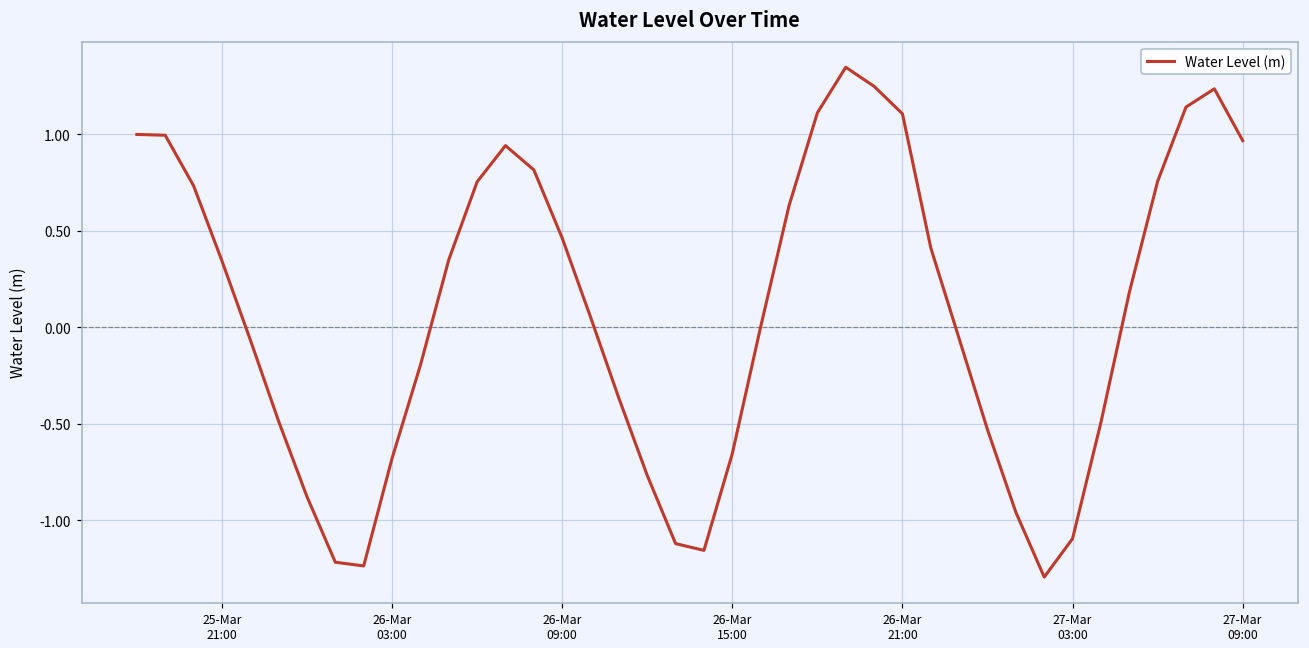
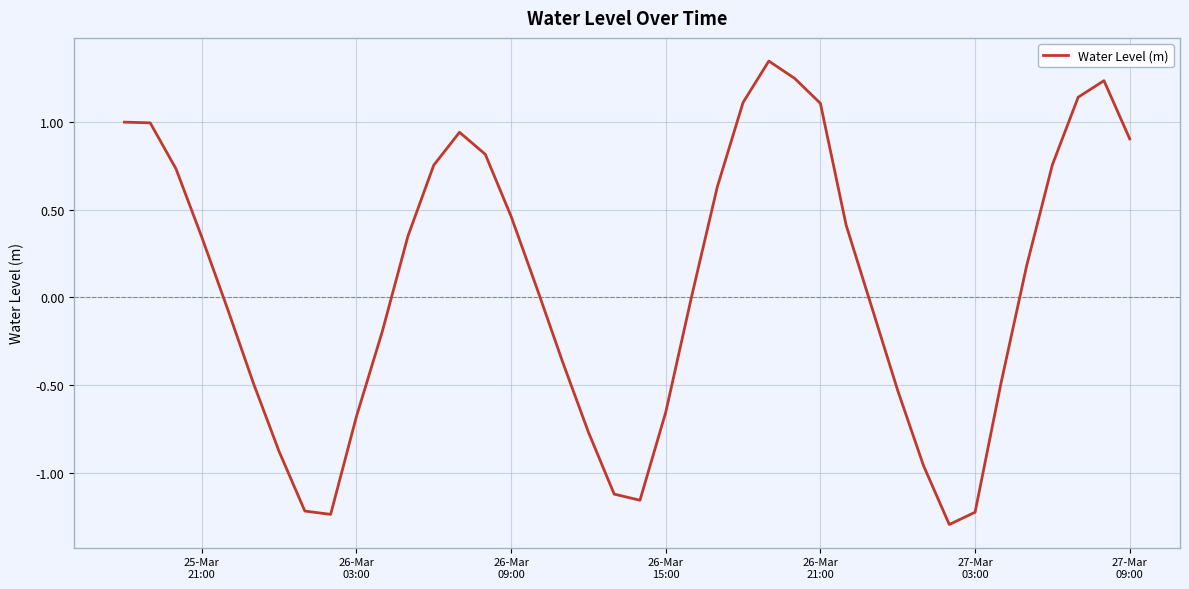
  {
    "25-Mar 21:00": 0.34,
    "26-Mar 03:00": -0.68,
    "26-Mar 09:00": 0.46,
    "26-Mar 15:00": -0.65,
    "26-Mar 21:00": 1.11,
-   "27-Mar 03:00": -1.09,
-   "27-Mar 09:00": 0.97
+   "27-Mar 03:00": -1.22,
+   "27-Mar 09:00": 0.90
  }
